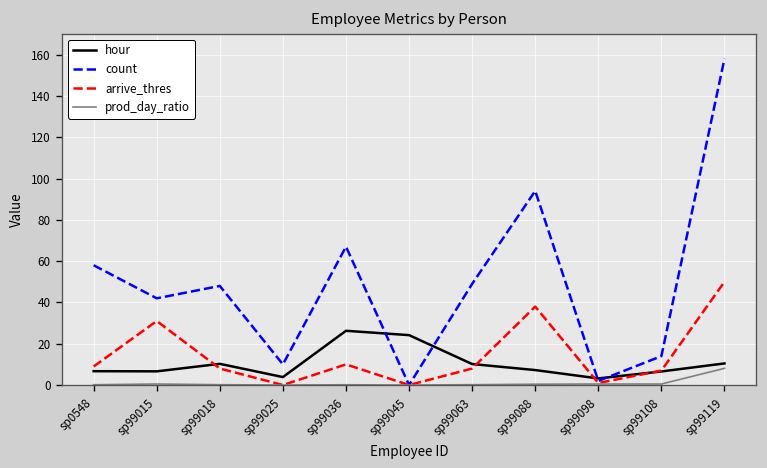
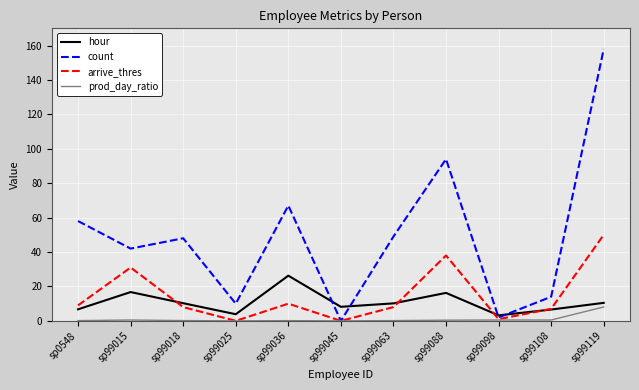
  {
    "hour": {
      "sp0548": 7,
-     "sp99015": 7,
+     "sp99015": 17,
      "sp99018": 10,
      "sp99025": 4,
      "sp99036": 26,
-     "sp99045": 24,
+     "sp99045": 8,
      "sp99063": 10,
-     "sp99088": 7,
+     "sp99088": 16,
      "sp99119": 10
    },
    "count": {
      "sp0548": 58,
      "sp99015": 42,
      "sp99018": 48,
      "sp99025": 10,
      "sp99036": 67,
      "sp99063": 49,
      "sp99088": 94,
      "sp99108": 14,
      "sp99119": 158
    },
    "arrive_thres": {
      "sp0548": 9,
      "sp99015": 31,
      "sp99018": 8,
      "sp99036": 10,
      "sp99063": 8,
      "sp99088": 38,
      "sp99119": 50
    },
    "prod_day_ratio": {
      "sp0548": 0,
      "sp99015": 1,
      "sp99018": 0,
      "sp99036": 0,
      "sp99063": 0,
      "sp99088": 0,
      "sp99108": 1,
      "sp99119": 8
    }
  }
